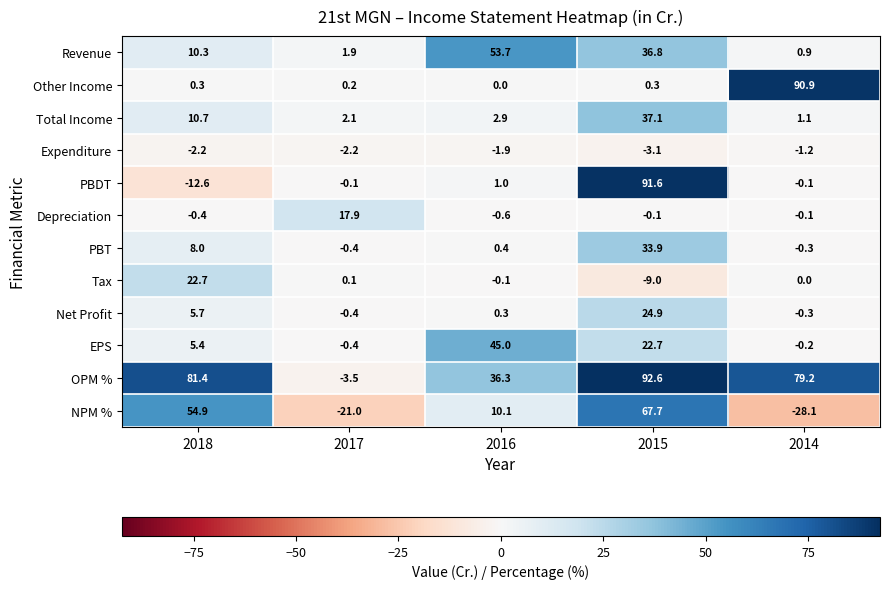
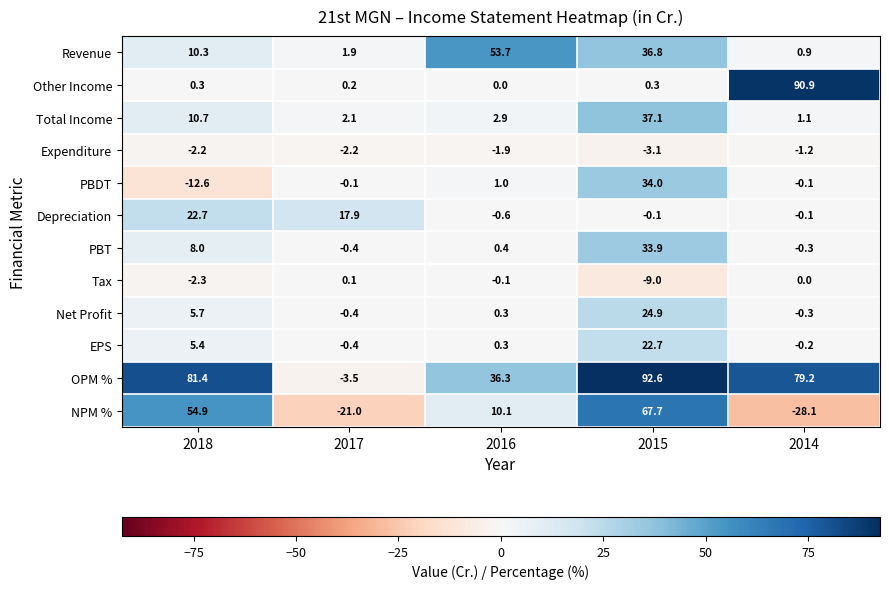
  {
    "Revenue": {
      "2018": 10.3,
      "2017": 1.9,
      "2016": 53.7,
      "2015": 36.8,
      "2014": 0.9
    },
    "Other Income": {
      "2018": 0.3,
      "2017": 0.2,
      "2016": 0.0,
      "2015": 0.3,
      "2014": 90.9
    },
    "Total Income": {
      "2018": 10.7,
      "2017": 2.1,
      "2016": 2.9,
      "2015": 37.1,
      "2014": 1.1
    },
    "Expenditure": {
      "2018": -2.2,
      "2017": -2.2,
      "2016": -1.9,
      "2015": -3.1,
      "2014": -1.2
    },
    "PBDT": {
      "2018": -12.6,
      "2017": -0.1,
      "2016": 1.0,
-     "2015": 91.6,
+     "2015": 34.0,
      "2014": -0.1
    },
    "Depreciation": {
-     "2018": -0.4,
+     "2018": 22.7,
      "2017": 17.9,
      "2016": -0.6,
      "2015": -0.1,
      "2014": -0.1
    },
    "PBT": {
      "2018": 8.0,
      "2017": -0.4,
      "2016": 0.4,
      "2015": 33.9,
      "2014": -0.3
    },
    "Tax": {
-     "2018": 22.7,
+     "2018": -2.3,
      "2017": 0.1,
      "2016": -0.1,
      "2015": -9.0,
      "2014": 0.0
    },
    "Net Profit": {
      "2018": 5.7,
      "2017": -0.4,
      "2016": 0.3,
      "2015": 24.9,
      "2014": -0.3
    },
    "EPS": {
      "2018": 5.4,
      "2017": -0.4,
-     "2016": 45.0,
+     "2016": 0.3,
      "2015": 22.7,
      "2014": -0.2
    },
    "OPM %": {
      "2018": 81.4,
      "2017": -3.5,
      "2016": 36.3,
      "2015": 92.6,
      "2014": 79.2
    },
    "NPM %": {
      "2018": 54.9,
      "2017": -21.0,
      "2016": 10.1,
      "2015": 67.7,
      "2014": -28.1
    }
  }
